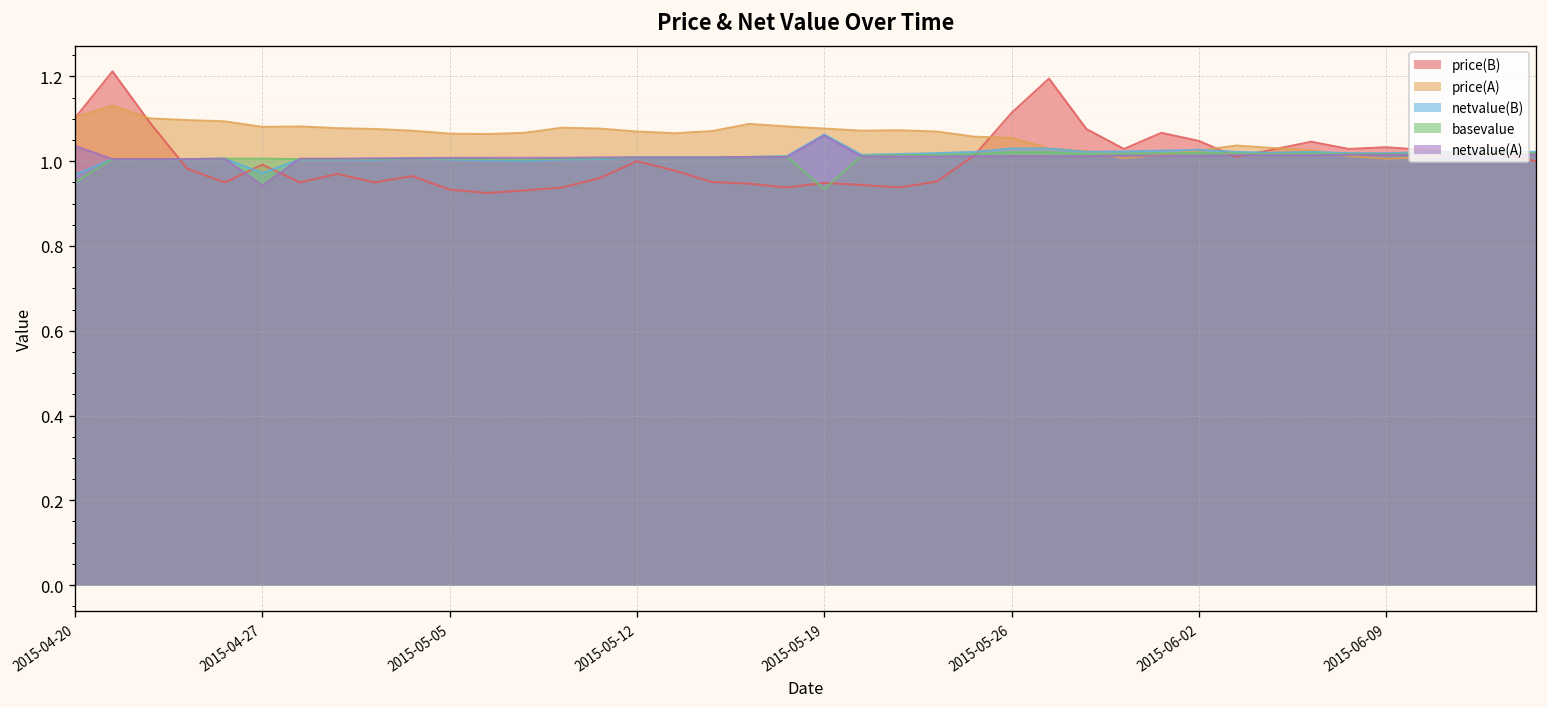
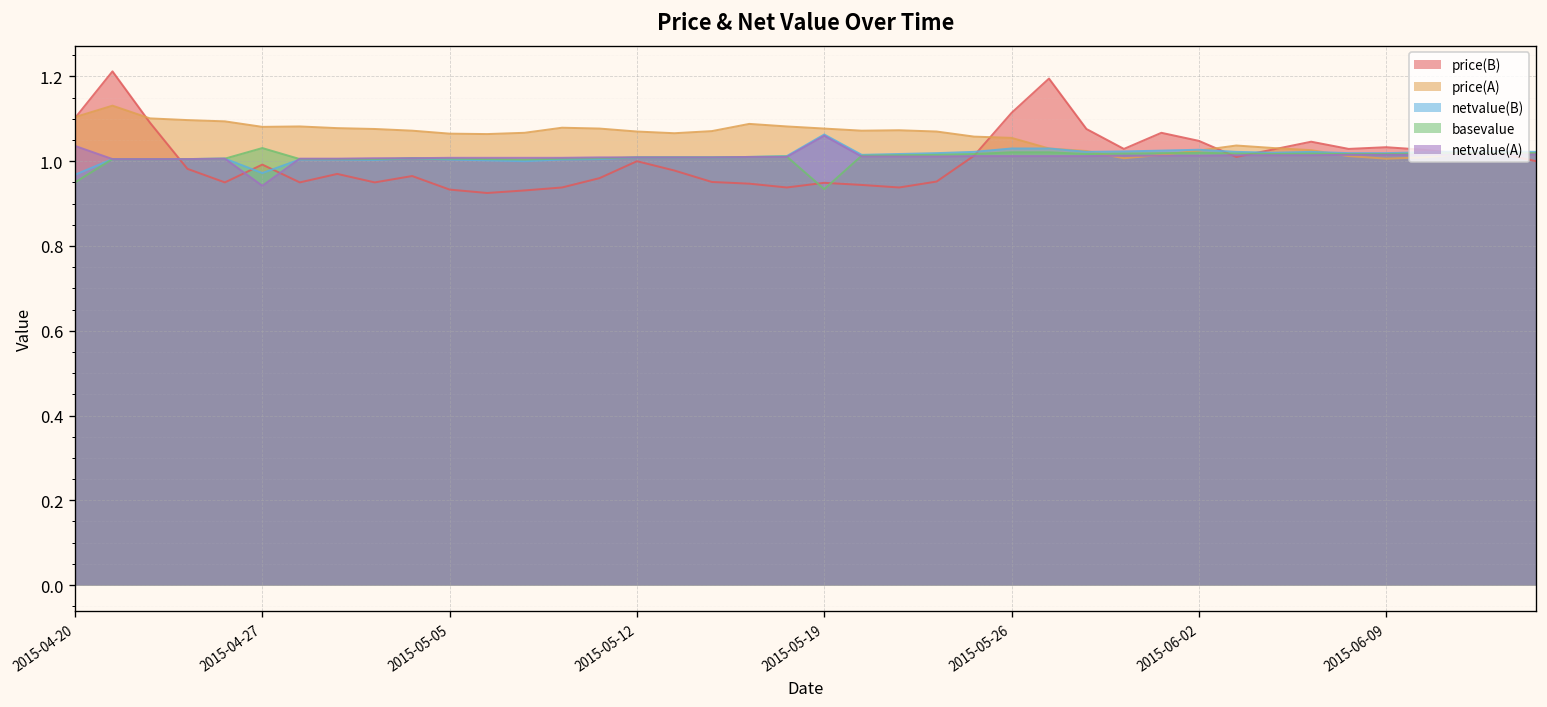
  {
    "netvalue(B)": {
      "2015-04-20": 0.97,
      "2015-04-27": 0.97,
      "2015-05-26": 1.03
    },
    "basevalue": {
      "2015-04-20": 0.95,
-     "2015-04-27": 1.01,
+     "2015-04-27": 1.03,
      "2015-05-19": 0.93,
      "2015-05-26": 1.02
    },
    "netvalue(A)": {
      "2015-04-20": 1.04,
      "2015-04-27": 0.94,
      "2015-05-26": 1.01
    }
  }
